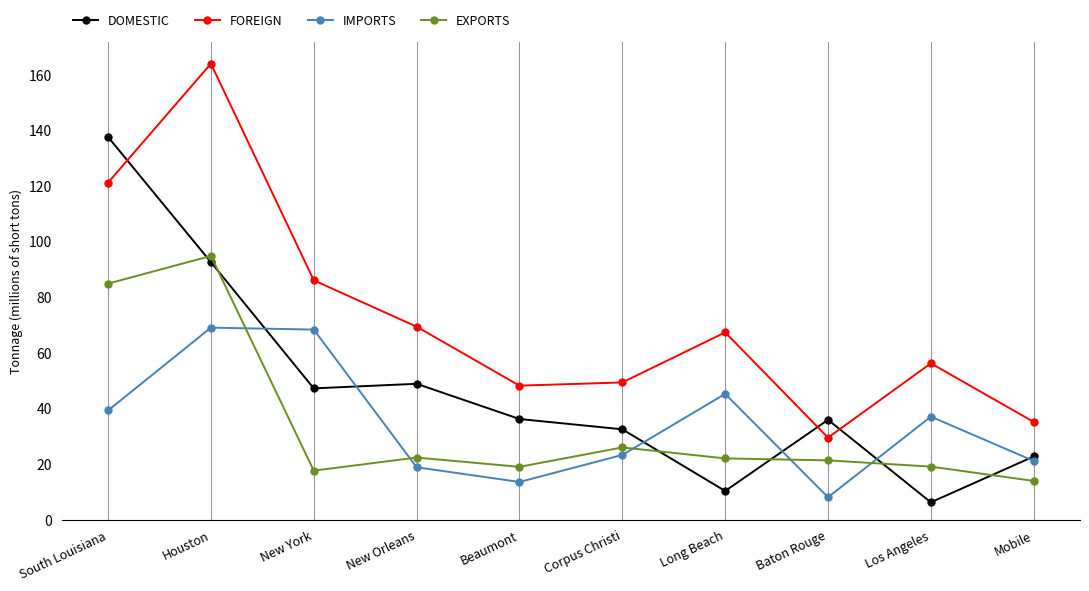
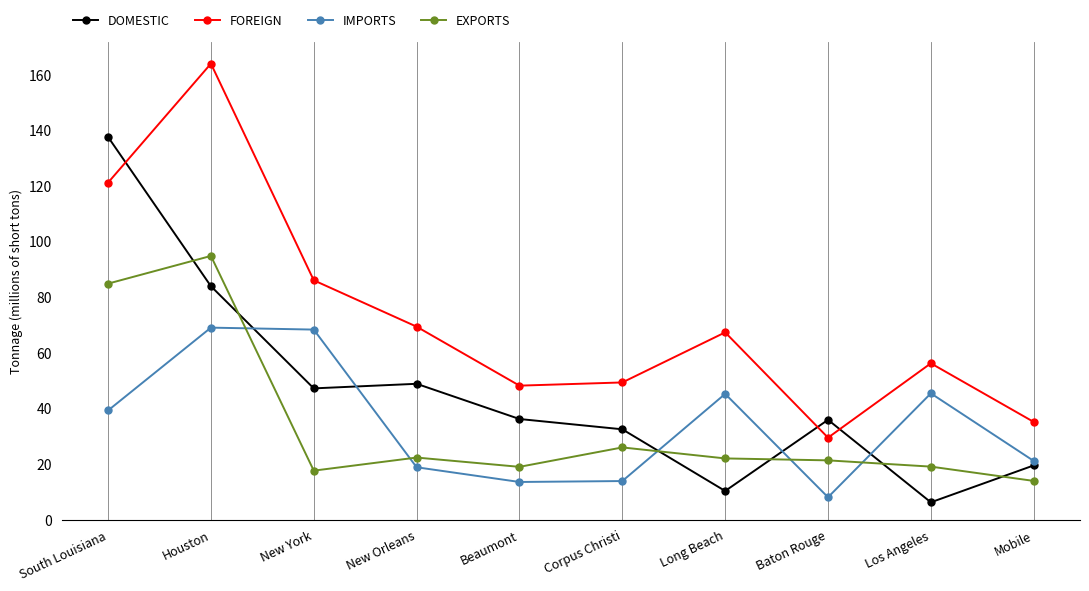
  {
    "DOMESTIC": {
      "South Louisiana": 138,
-     "Houston": 93,
+     "Houston": 84,
      "New York": 47,
      "New Orleans": 49,
      "Beaumont": 36,
      "Corpus Christi": 33,
      "Long Beach": 10,
      "Baton Rouge": 36,
      "Los Angeles": 6,
-     "Mobile": 23
+     "Mobile": 20
    },
    "FOREIGN": {
      "South Louisiana": 121,
      "Houston": 164,
      "New York": 86,
      "New Orleans": 69,
      "Beaumont": 48,
      "Corpus Christi": 49,
      "Long Beach": 67,
      "Baton Rouge": 30,
      "Los Angeles": 56,
      "Mobile": 35
    },
    "IMPORTS": {
      "South Louisiana": 39,
      "Houston": 69,
      "New York": 68,
      "New Orleans": 19,
      "Beaumont": 14,
-     "Corpus Christi": 23,
+     "Corpus Christi": 14,
      "Long Beach": 45,
      "Baton Rouge": 8,
-     "Los Angeles": 37,
+     "Los Angeles": 45,
      "Mobile": 21
    },
    "EXPORTS": {
      "South Louisiana": 85,
      "Houston": 95,
      "New York": 18,
      "New Orleans": 22,
      "Beaumont": 19,
      "Corpus Christi": 26,
      "Long Beach": 22,
      "Baton Rouge": 21,
      "Los Angeles": 19,
      "Mobile": 14
    }
  }
